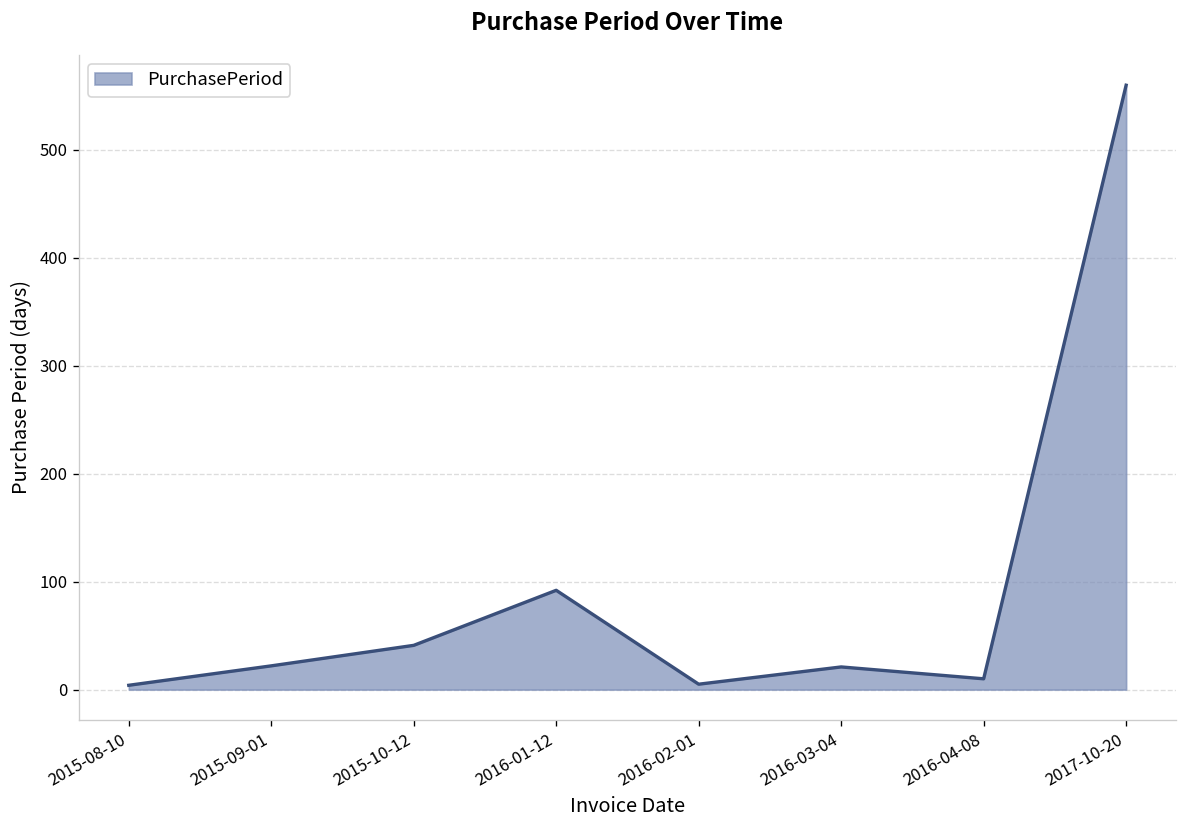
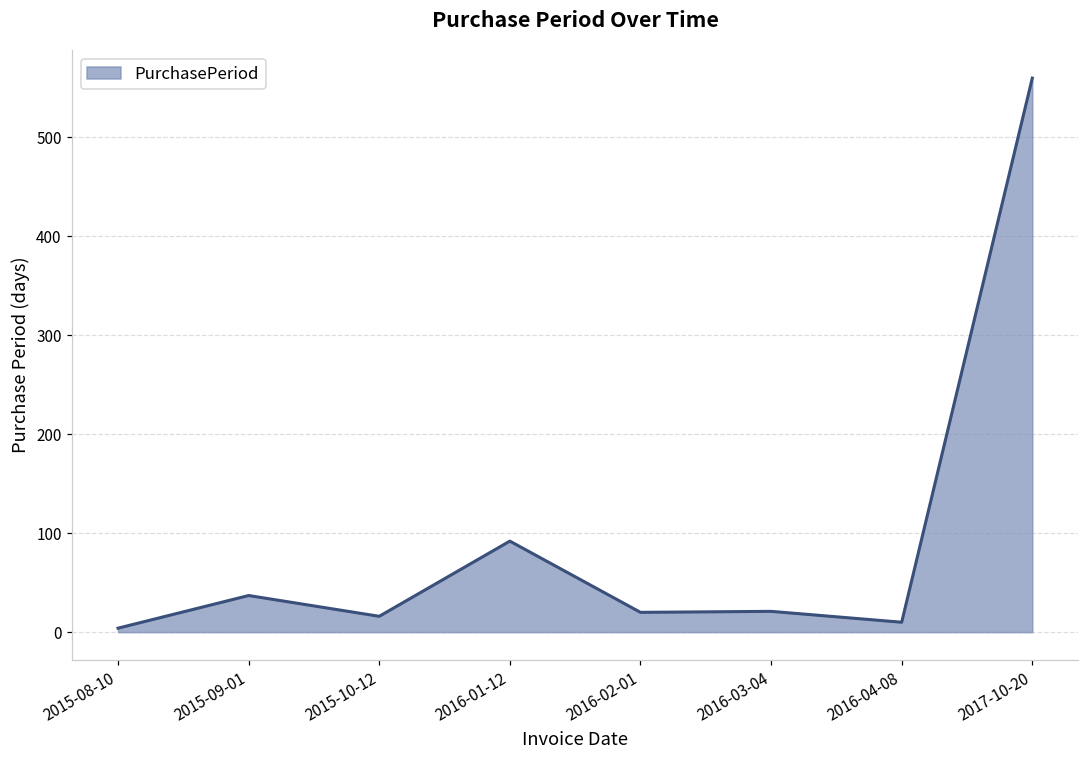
  {
    "2015-08-10": 0,
-   "2015-09-01": 20,
-   "2015-10-12": 40,
+   "2015-09-01": 40,
+   "2015-10-12": 20,
    "2016-01-12": 90,
-   "2016-02-01": 10,
+   "2016-02-01": 20,
    "2016-03-04": 20,
    "2016-04-08": 10,
    "2017-10-20": 560
  }
